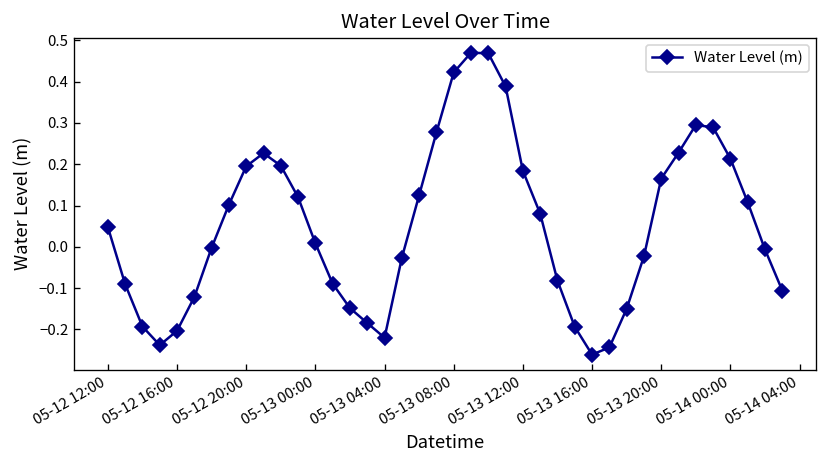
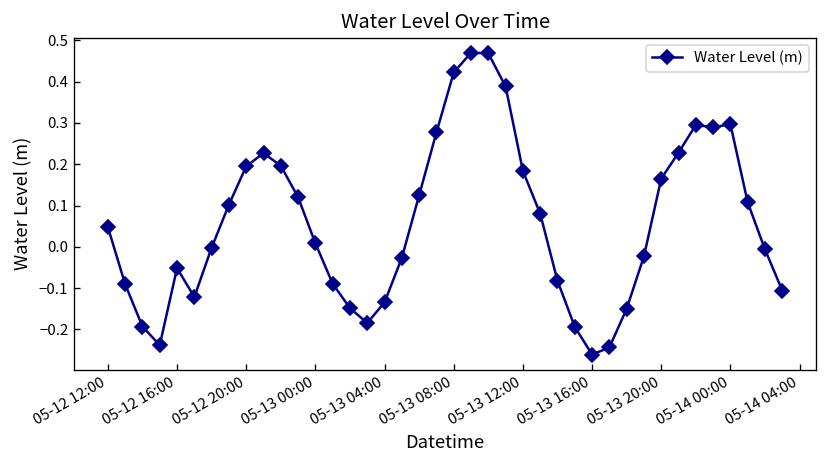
  {
    "05-12 12:00": 0.05,
-   "05-12 16:00": -0.20,
+   "05-12 16:00": -0.05,
    "05-12 20:00": 0.19,
    "05-13 00:00": 0.01,
-   "05-13 04:00": -0.22,
+   "05-13 04:00": -0.13,
    "05-13 08:00": 0.42,
    "05-13 12:00": 0.18,
    "05-13 16:00": -0.26,
    "05-13 20:00": 0.17,
-   "05-14 00:00": 0.21
+   "05-14 00:00": 0.30
  }
